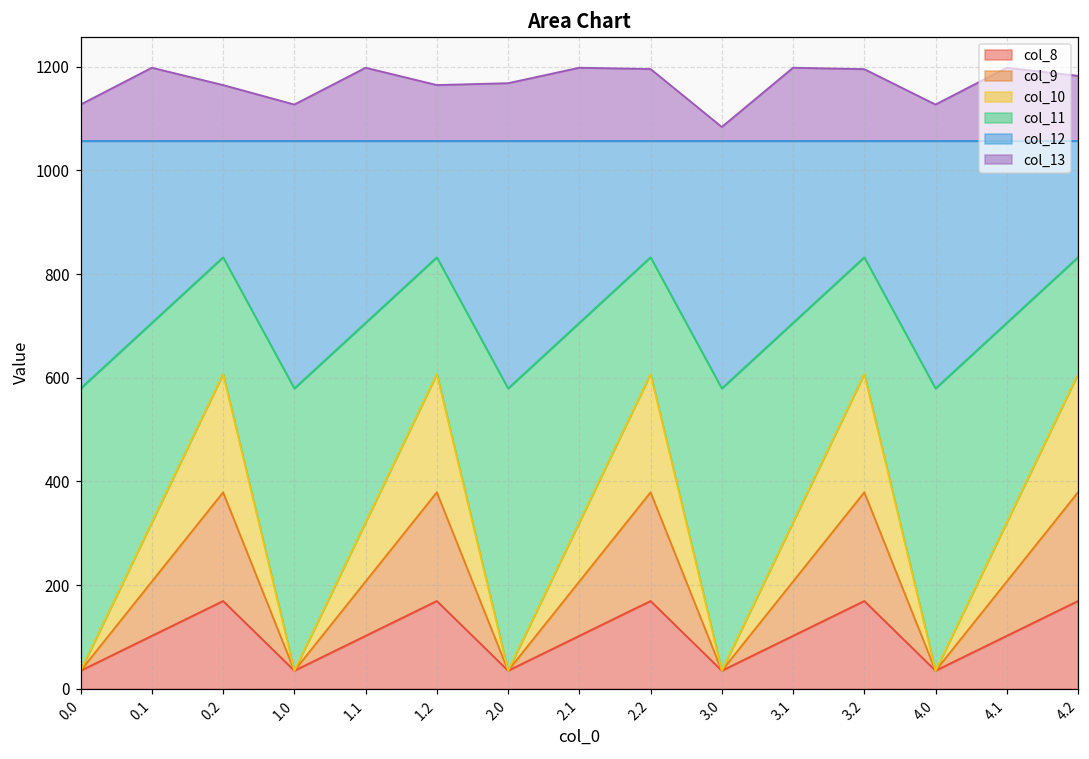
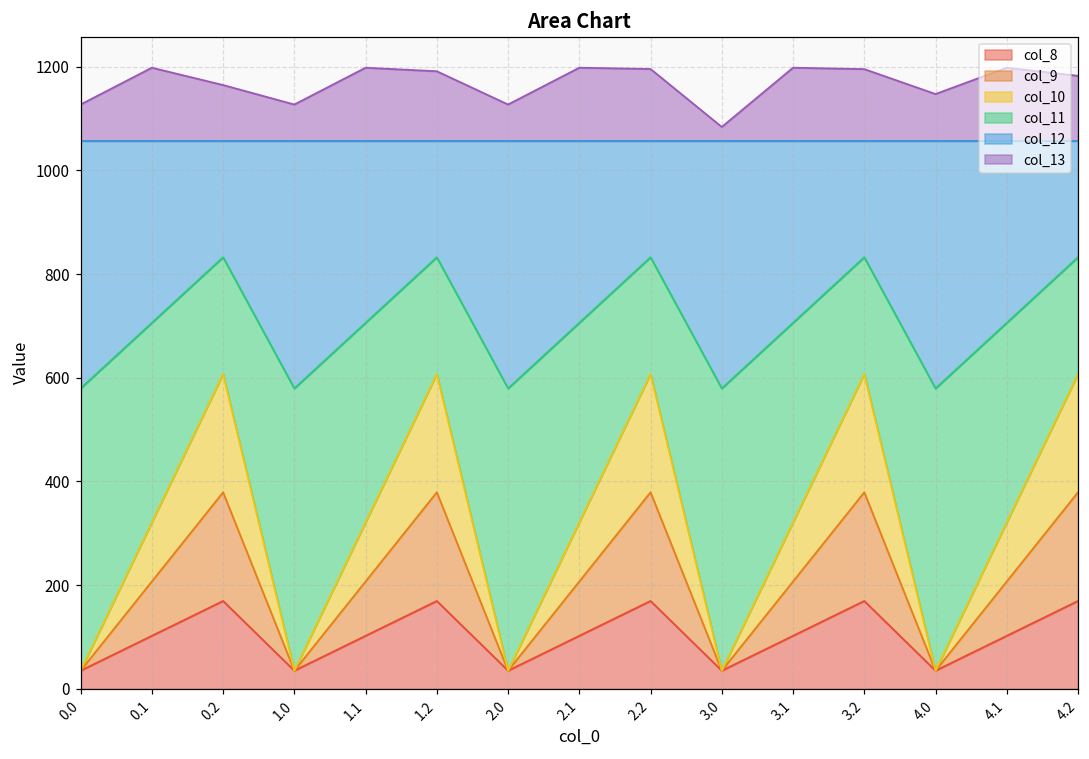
  {
    "col_11": {
      "0.0": 540,
      "0.1": 380,
      "0.2": 230,
      "1.0": 540,
      "1.1": 380,
      "1.2": 230,
      "2.0": 540,
      "2.1": 380,
      "2.2": 230,
      "3.0": 540,
      "3.1": 380,
      "3.2": 230,
      "4.0": 540,
      "4.1": 380,
      "4.2": 230
    },
    "col_12": {
      "0.0": 480,
      "0.1": 350,
      "0.2": 220,
      "1.0": 480,
      "1.1": 350,
      "1.2": 220,
      "2.0": 480,
      "2.1": 350,
      "2.2": 220,
      "3.0": 480,
      "3.1": 350,
      "3.2": 220,
      "4.0": 480,
      "4.2": 220
    },
    "col_13": {
      "0.0": 70,
      "0.1": 140,
      "0.2": 110,
      "1.0": 70,
      "1.1": 140,
-     "1.2": 110,
-     "2.0": 110,
+     "1.2": 130,
+     "2.0": 70,
      "2.1": 140,
      "2.2": 140,
      "3.0": 30,
      "3.1": 140,
      "3.2": 140,
-     "4.0": 70,
+     "4.0": 90,
      "4.2": 130
    }
  }
